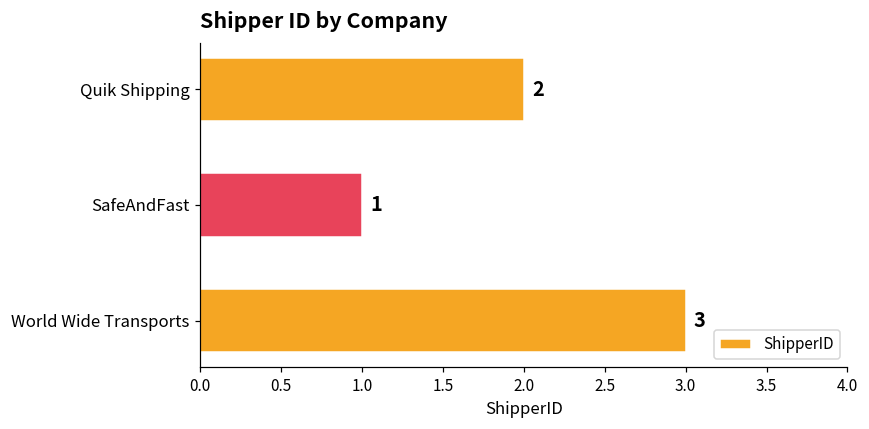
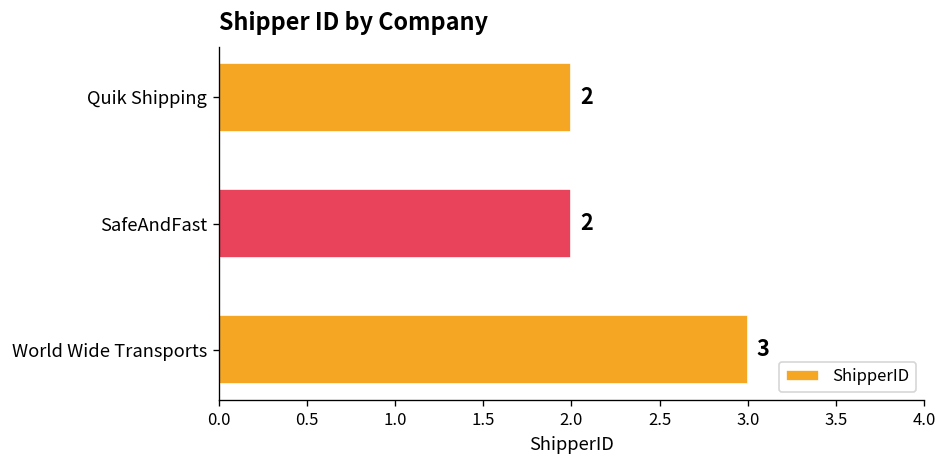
  {
    "Quik Shipping": 2,
-   "SafeAndFast": 1,
+   "SafeAndFast": 2,
    "World Wide Transports": 3
  }
